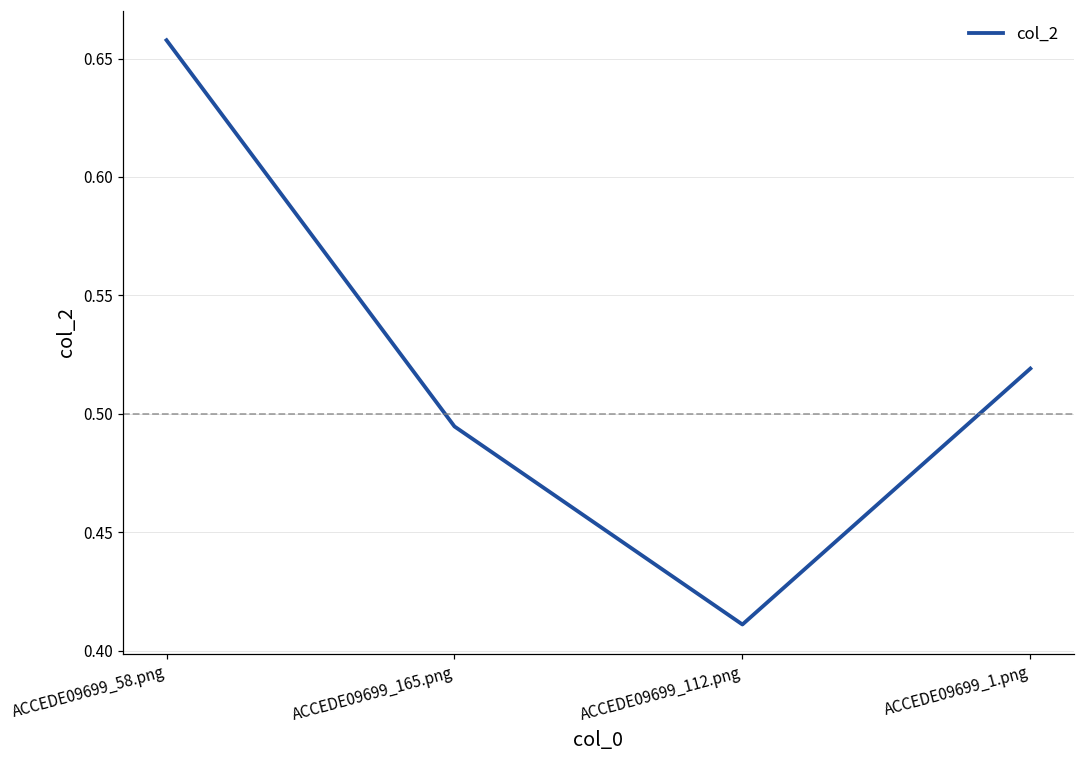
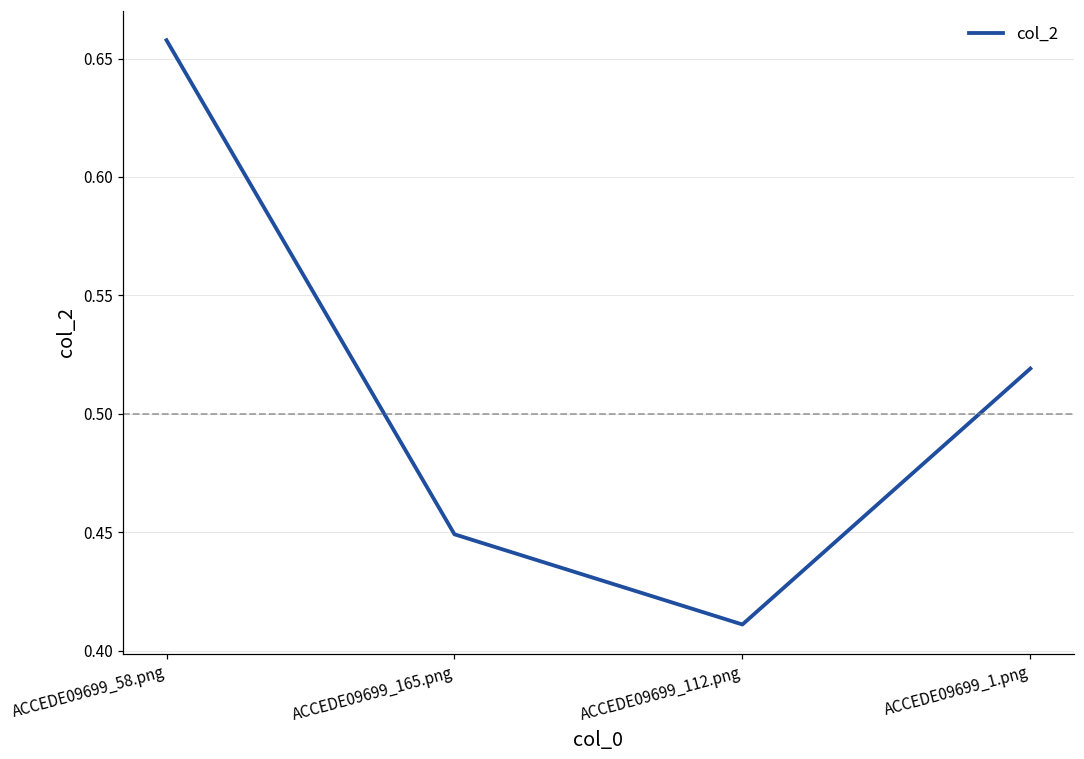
  {
    "ACCEDE09699_58.png": 0.658,
-   "ACCEDE09699_165.png": 0.495,
+   "ACCEDE09699_165.png": 0.449,
    "ACCEDE09699_112.png": 0.411,
    "ACCEDE09699_1.png": 0.519
  }
